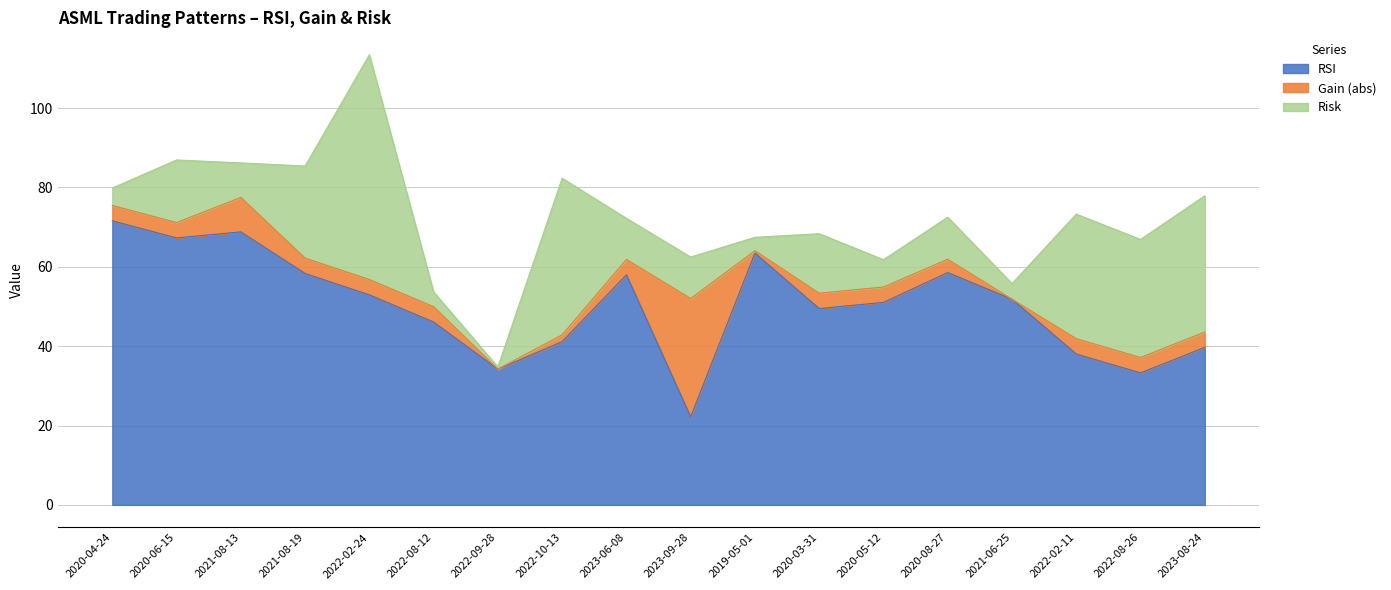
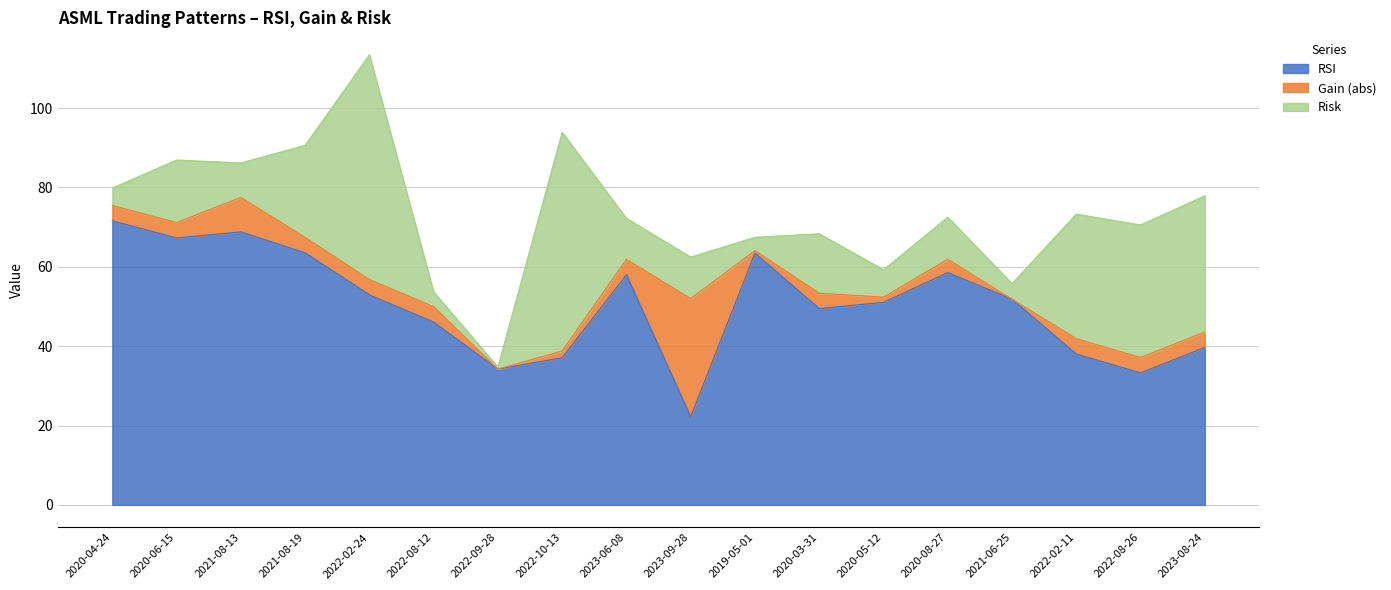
  {
    "RSI": {
      "2020-04-24": 72,
      "2020-06-15": 67,
      "2021-08-13": 69,
-     "2021-08-19": 58,
+     "2021-08-19": 64,
      "2022-02-24": 53,
      "2022-08-12": 46,
-     "2022-10-13": 41,
+     "2022-10-13": 37,
      "2023-06-08": 58,
      "2023-09-28": 22,
      "2020-03-31": 49,
      "2020-05-12": 51,
      "2020-08-27": 59,
      "2022-02-11": 38,
      "2022-08-26": 33,
      "2023-08-24": 40
    },
    "Gain (abs)": {
      "2020-04-24": 4,
      "2020-06-15": 4,
      "2021-08-13": 9,
      "2021-08-19": 4,
      "2022-02-24": 4,
      "2022-08-12": 4,
      "2022-10-13": 2,
      "2023-06-08": 4,
      "2023-09-28": 30,
      "2020-03-31": 4,
-     "2020-05-12": 4,
+     "2020-05-12": 1,
      "2020-08-27": 3,
      "2022-02-11": 4,
      "2022-08-26": 4,
      "2023-08-24": 4
    },
    "Risk": {
      "2020-04-24": 4,
      "2020-06-15": 16,
      "2021-08-13": 9,
      "2021-08-19": 23,
      "2022-02-24": 57,
      "2022-08-12": 4,
-     "2022-10-13": 39,
+     "2022-10-13": 55,
      "2023-06-08": 10,
      "2023-09-28": 10,
      "2019-05-01": 3,
      "2020-03-31": 15,
      "2020-05-12": 7,
      "2020-08-27": 11,
      "2021-06-25": 4,
      "2022-02-11": 31,
-     "2022-08-26": 30,
+     "2022-08-26": 33,
      "2023-08-24": 34
    }
  }
